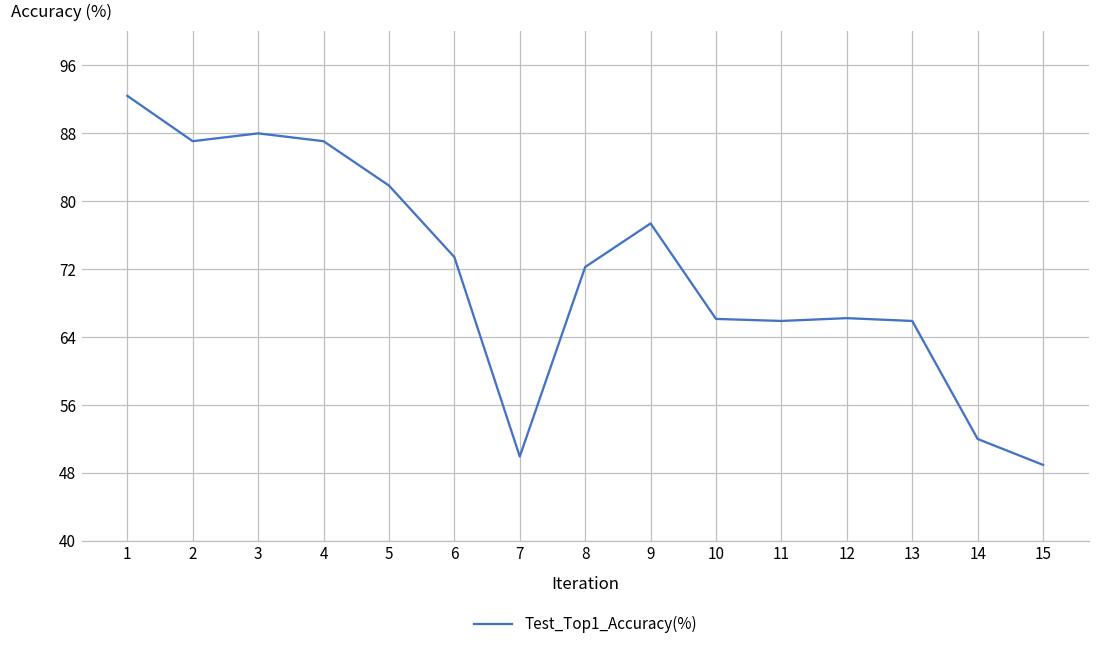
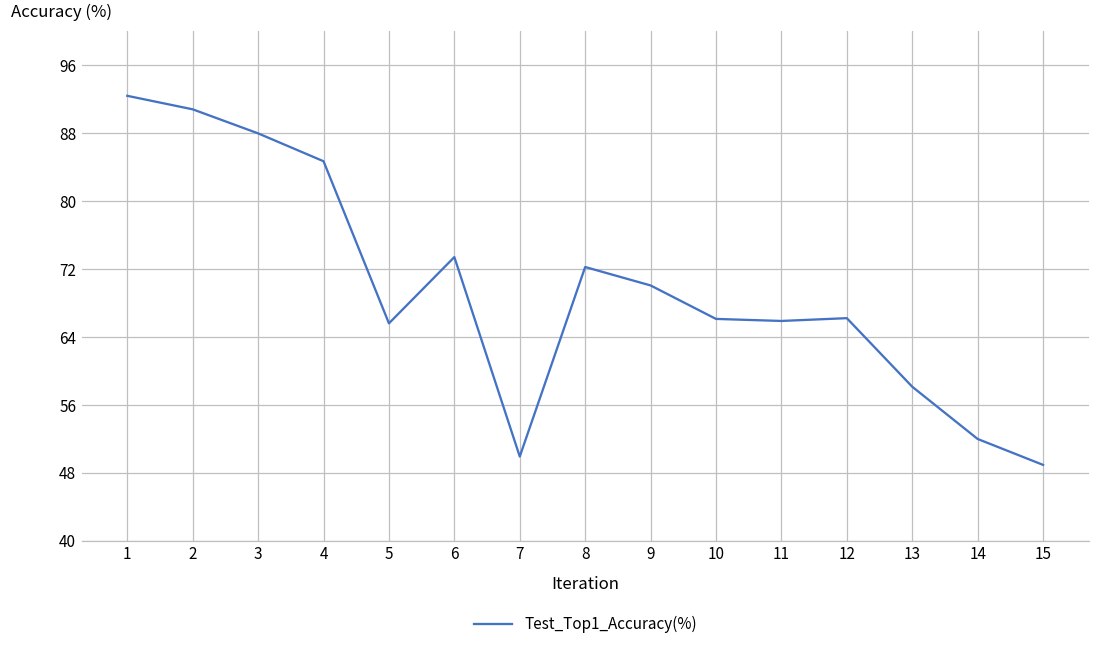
  {
    "1": 92,
-   "2": 87,
+   "2": 91,
    "3": 88,
-   "4": 87,
-   "5": 82,
+   "4": 85,
+   "5": 66,
    "6": 73,
    "7": 50,
    "8": 72,
-   "9": 77,
+   "9": 70,
    "10": 66,
    "11": 66,
    "12": 66,
-   "13": 66,
+   "13": 58,
    "14": 52,
    "15": 49
  }
